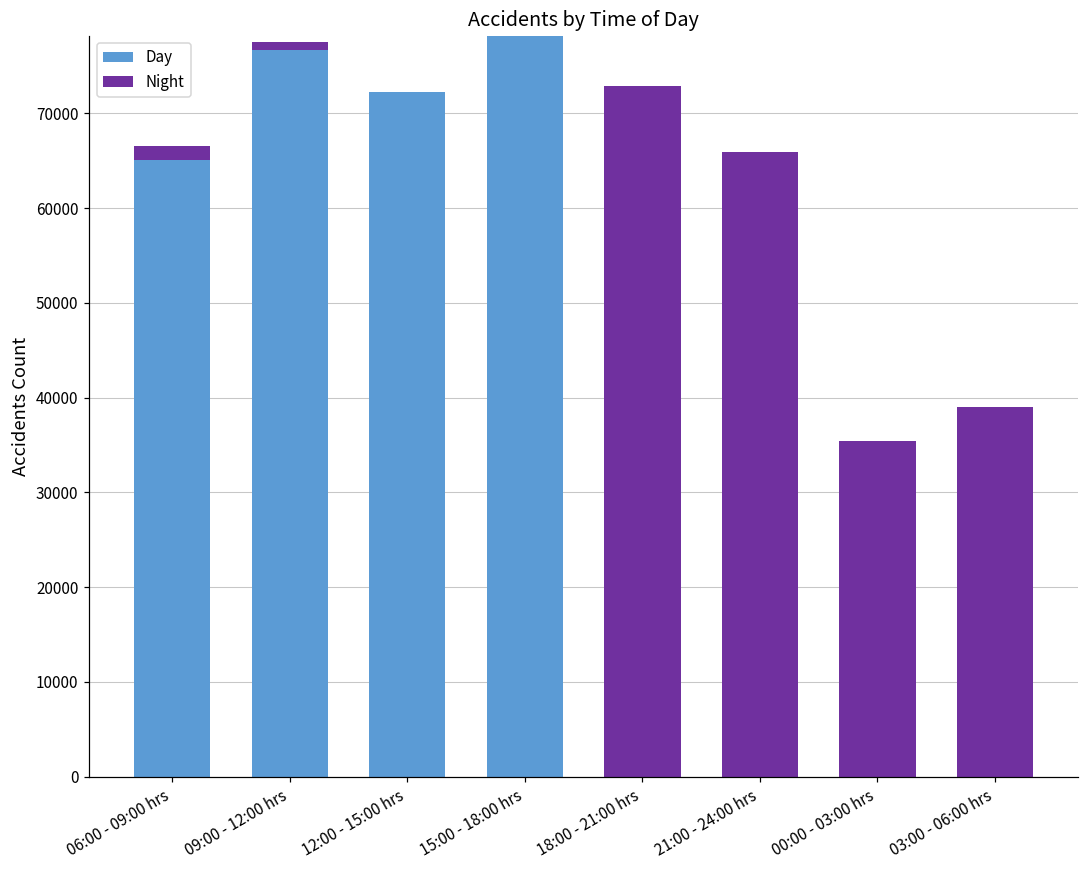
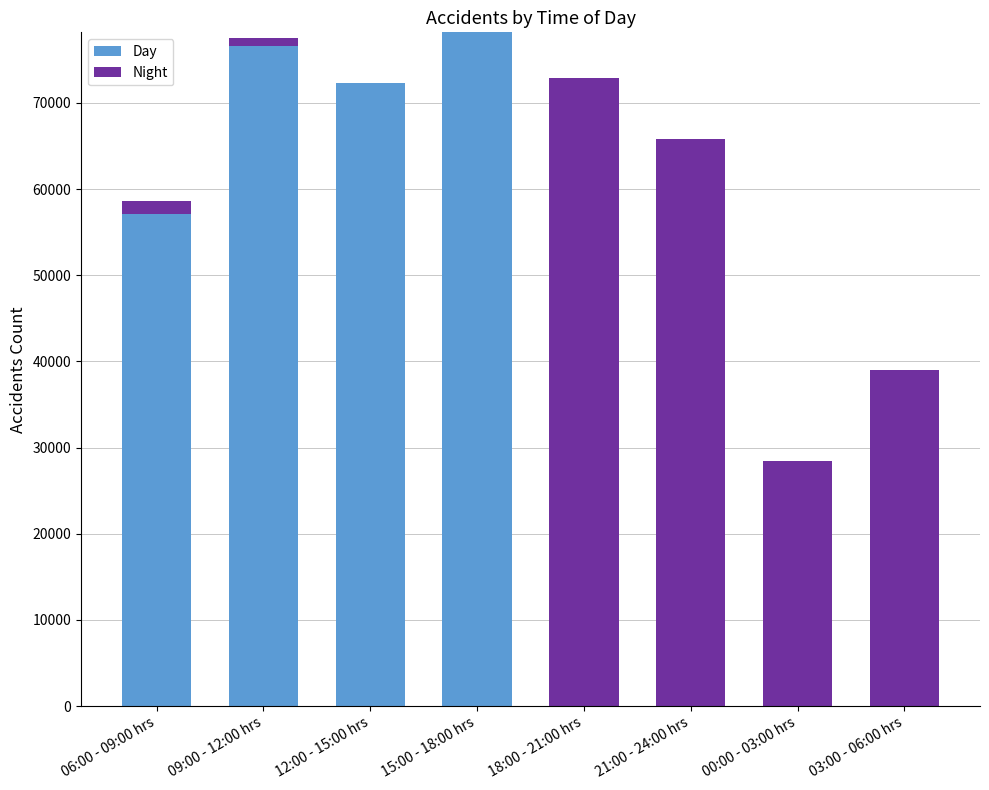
  {
    "Day": {
-     "06:00 - 09:00 hrs": 65000,
+     "06:00 - 09:00 hrs": 57000,
      "09:00 - 12:00 hrs": 77000,
      "12:00 - 15:00 hrs": 72000,
      "15:00 - 18:00 hrs": 78000,
      "18:00 - 21:00 hrs": 0,
      "21:00 - 24:00 hrs": 0,
      "00:00 - 03:00 hrs": 0,
      "03:00 - 06:00 hrs": 0
    },
    "Night": {
      "06:00 - 09:00 hrs": 1000,
      "09:00 - 12:00 hrs": 1000,
      "12:00 - 15:00 hrs": 0,
      "15:00 - 18:00 hrs": 0,
      "18:00 - 21:00 hrs": 73000,
      "21:00 - 24:00 hrs": 66000,
-     "00:00 - 03:00 hrs": 35000,
+     "00:00 - 03:00 hrs": 28000,
      "03:00 - 06:00 hrs": 39000
    }
  }
